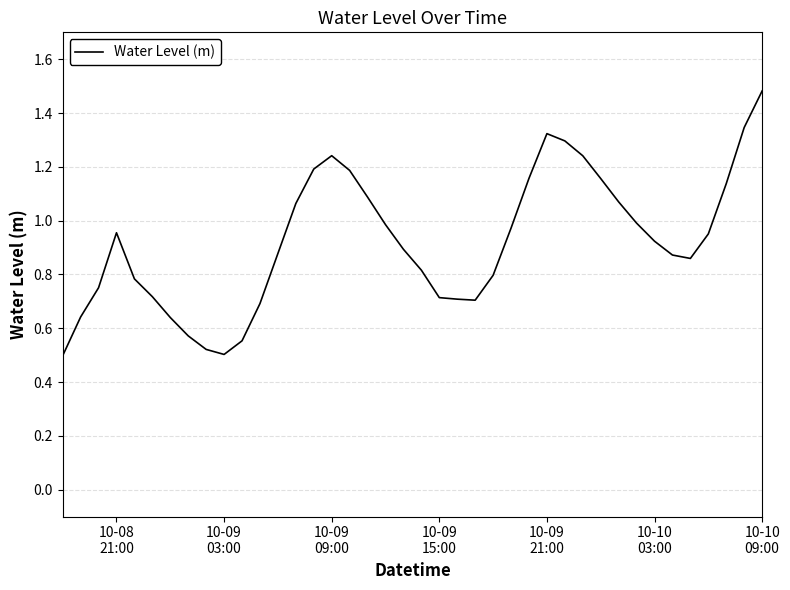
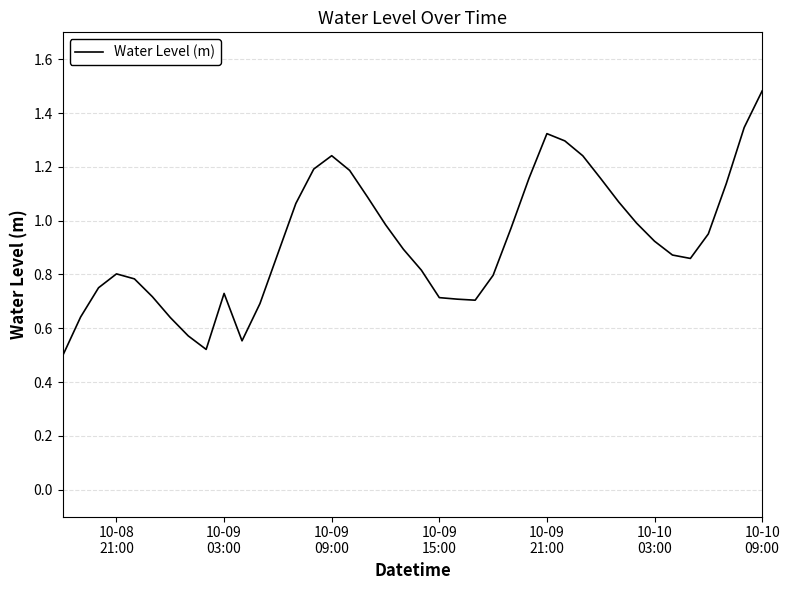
  {
-   "10-08 21:00": 0.95,
-   "10-09 03:00": 0.50,
+   "10-08 21:00": 0.80,
+   "10-09 03:00": 0.73,
    "10-09 09:00": 1.24,
    "10-09 15:00": 0.71,
    "10-09 21:00": 1.32,
    "10-10 03:00": 0.92,
    "10-10 09:00": 1.48
  }
